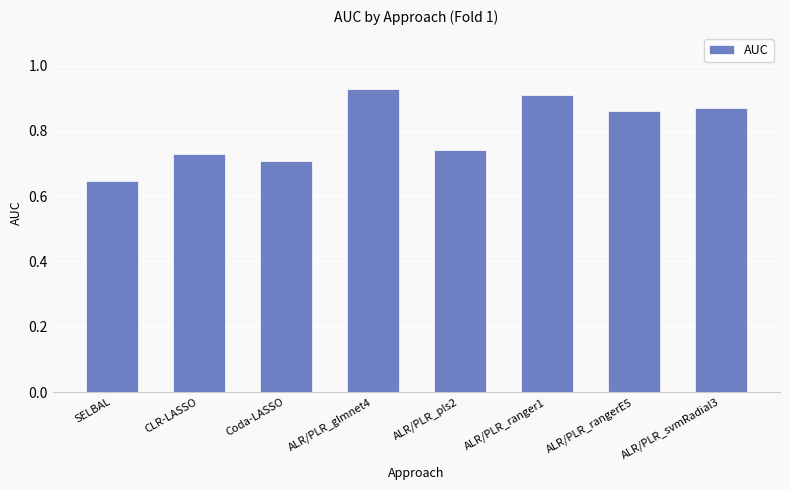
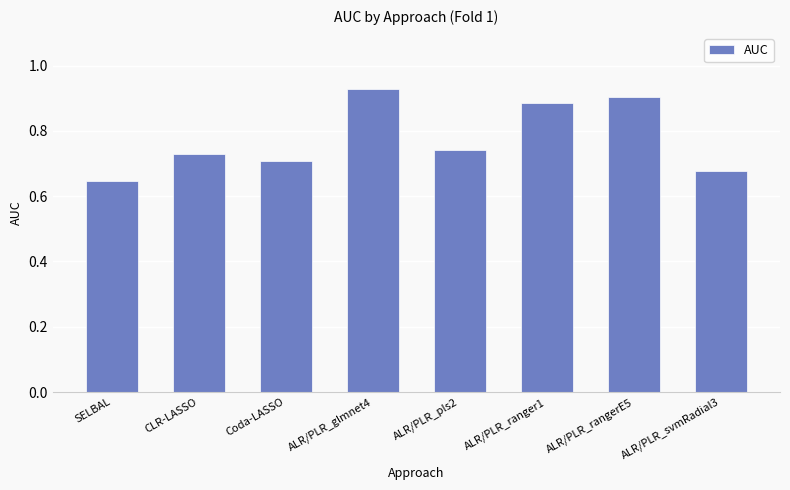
  {
    "SELBAL": 0.65,
    "CLR-LASSO": 0.73,
    "Coda-LASSO": 0.71,
    "ALR/PLR_glmnet4": 0.93,
    "ALR/PLR_pls2": 0.74,
-   "ALR/PLR_ranger1": 0.91,
-   "ALR/PLR_rangerE5": 0.86,
-   "ALR/PLR_svmRadial3": 0.87
+   "ALR/PLR_ranger1": 0.89,
+   "ALR/PLR_rangerE5": 0.90,
+   "ALR/PLR_svmRadial3": 0.68
  }
